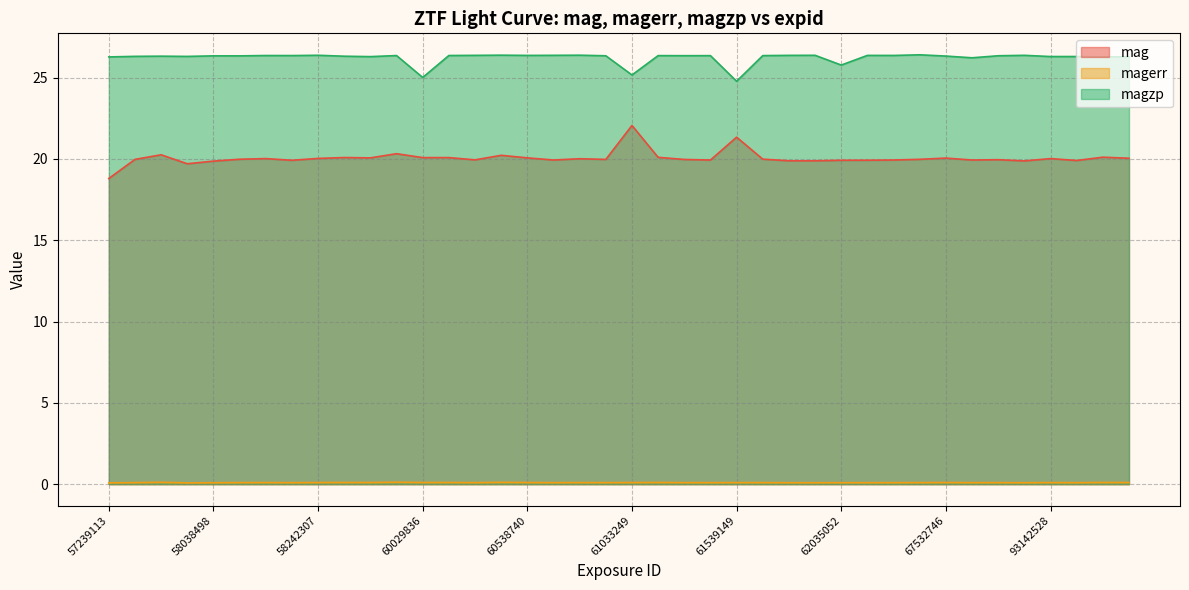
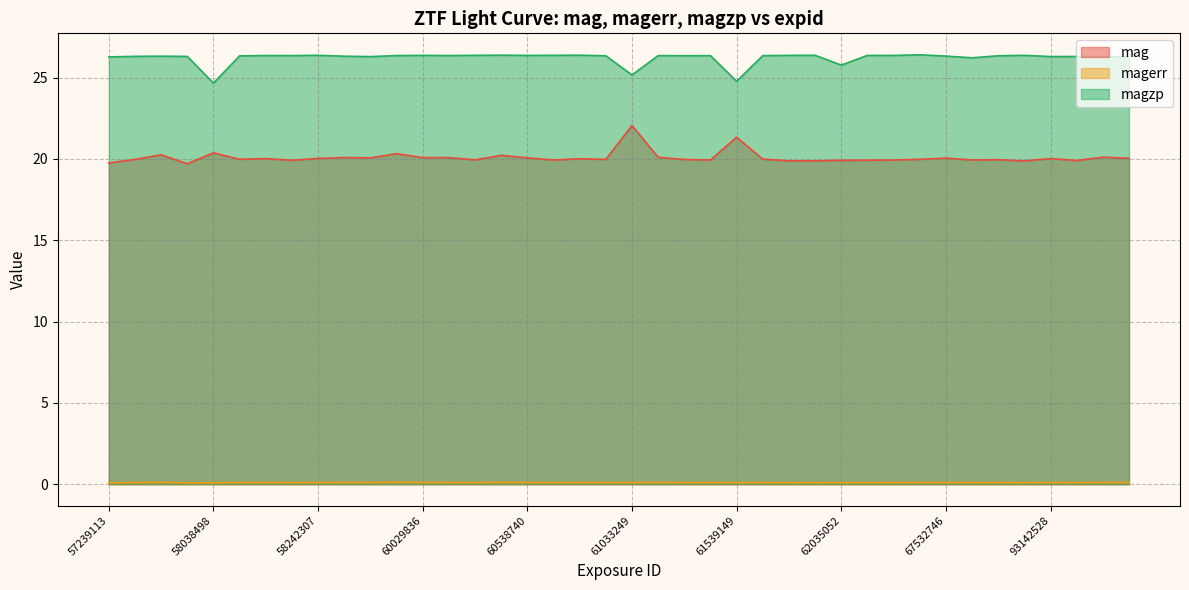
  {
    "mag": {
-     "57239113": 18.8,
-     "58038498": 19.9,
+     "57239113": 19.7,
+     "58038498": 20.4,
      "58242307": 20.0,
      "60029836": 20.1,
      "60538740": 20.1,
      "61033249": 22.1,
      "61539149": 21.3,
      "62035052": 19.9,
      "67532746": 20.0,
      "93142528": 20.0
    },
    "magerr": {
      "57239113": 0.1,
      "58038498": 0.1,
      "58242307": 0.1,
      "60029836": 0.1,
      "60538740": 0.1,
      "61033249": 0.1,
      "61539149": 0.1,
      "62035052": 0.1,
      "67532746": 0.1,
      "93142528": 0.1
    },
    "magzp": {
      "57239113": 26.3,
-     "58038498": 26.3,
+     "58038498": 24.7,
      "58242307": 26.4,
-     "60029836": 25.0,
+     "60029836": 26.4,
      "60538740": 26.4,
      "61033249": 25.2,
      "61539149": 24.8,
      "62035052": 25.8,
      "67532746": 26.3,
      "93142528": 26.3
    }
  }
